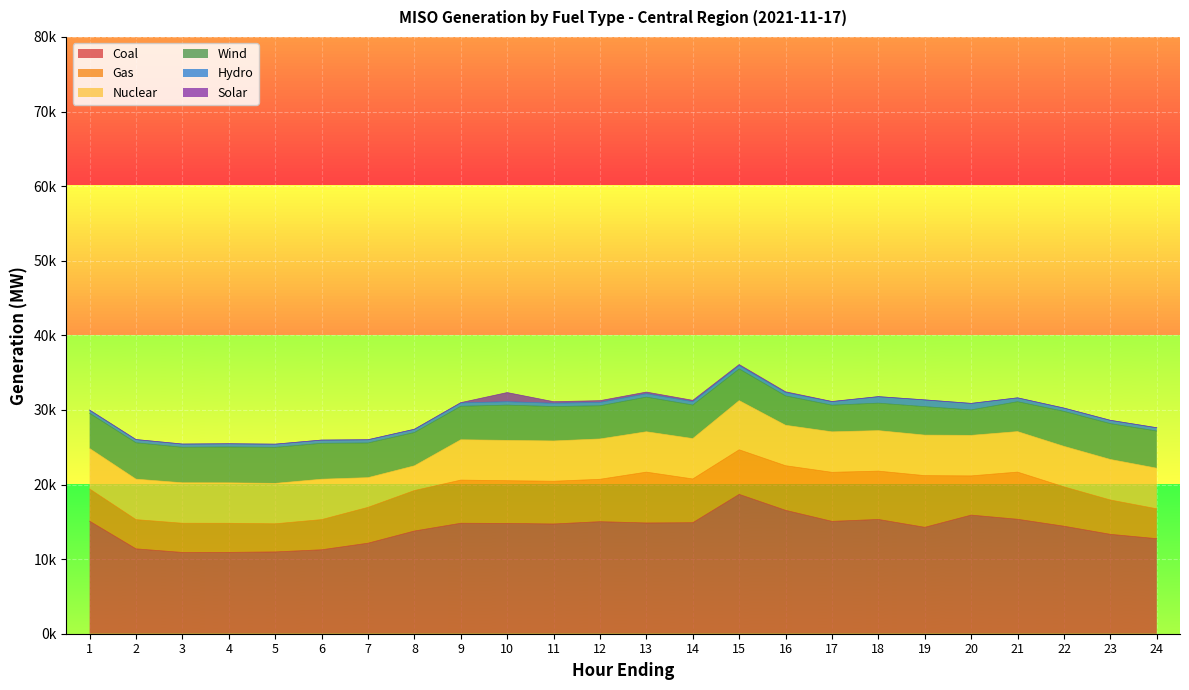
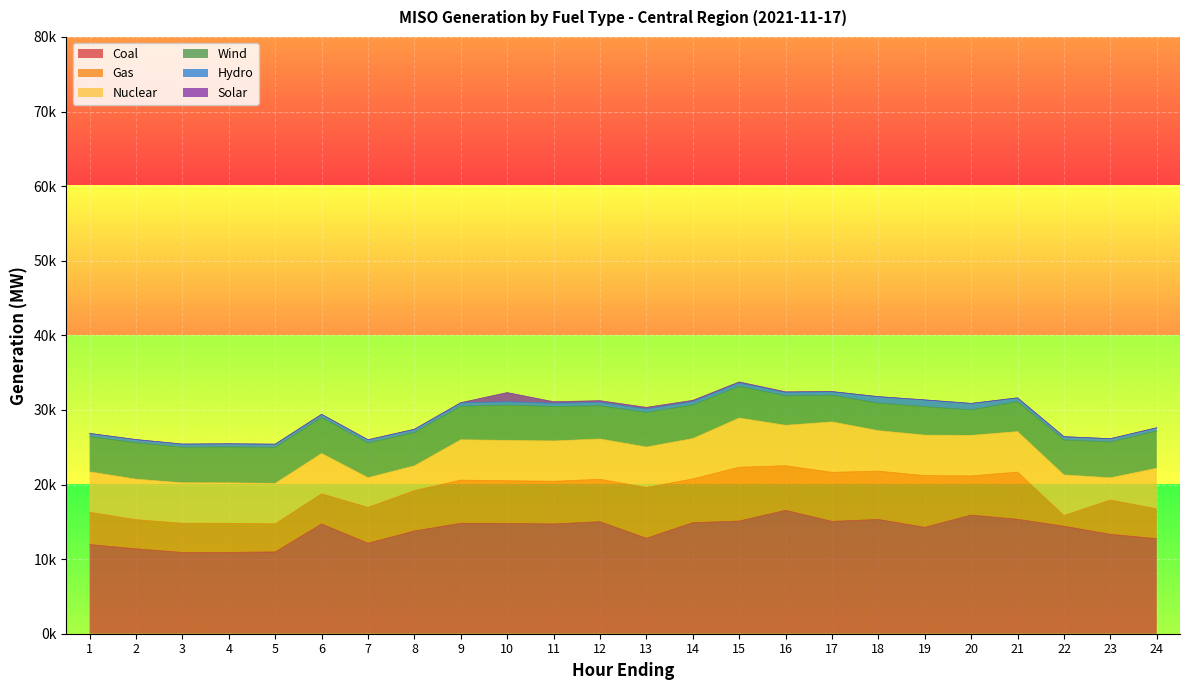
  {
    "Coal": {
-     "1": 15000,
+     "1": 12000,
      "2": 11000,
      "3": 11000,
      "4": 11000,
      "5": 11000,
-     "6": 11000,
+     "6": 15000,
      "7": 12000,
      "8": 14000,
      "9": 15000,
      "10": 15000,
      "11": 15000,
      "12": 15000,
-     "13": 15000,
+     "13": 13000,
      "14": 15000,
-     "15": 19000,
+     "15": 15000,
      "16": 17000,
      "17": 15000,
      "18": 15000,
      "19": 14000,
      "20": 16000,
      "21": 15000,
      "22": 14000,
      "23": 13000,
      "24": 13000
    },
    "Gas": {
      "1": 4000,
      "2": 4000,
      "3": 4000,
      "4": 4000,
      "5": 4000,
      "6": 4000,
      "7": 5000,
      "8": 5000,
      "9": 6000,
      "10": 6000,
      "11": 6000,
      "12": 6000,
      "13": 7000,
      "14": 6000,
-     "15": 6000,
+     "15": 7000,
      "16": 6000,
      "17": 7000,
      "18": 6000,
      "19": 7000,
      "20": 5000,
      "21": 6000,
-     "22": 5000,
+     "22": 1000,
      "23": 5000,
      "24": 4000
    },
    "Nuclear": {
      "1": 5000,
      "2": 5000,
      "3": 5000,
      "4": 5000,
      "5": 5000,
      "6": 5000,
      "7": 4000,
      "8": 3000,
      "9": 5000,
      "10": 5000,
      "11": 5000,
      "12": 5000,
      "13": 5000,
      "14": 5000,
      "15": 7000,
      "16": 5000,
-     "17": 5000,
+     "17": 7000,
      "18": 5000,
      "19": 5000,
      "20": 5000,
      "21": 5000,
      "22": 5000,
-     "23": 5000,
+     "23": 3000,
      "24": 5000
    },
    "Wind": {
      "1": 5000,
      "2": 5000,
      "3": 5000,
      "4": 5000,
      "5": 5000,
      "6": 5000,
      "7": 5000,
      "8": 4000,
      "9": 4000,
      "10": 5000,
      "11": 5000,
      "12": 4000,
      "13": 5000,
      "14": 4000,
      "15": 4000,
      "16": 4000,
      "17": 4000,
      "18": 4000,
      "19": 4000,
      "20": 3000,
      "21": 4000,
      "22": 5000,
      "23": 5000,
      "24": 5000
    },
    "Hydro": {
      "10": 0
    },
    "Solar": {
      "10": 1000
    }
  }
